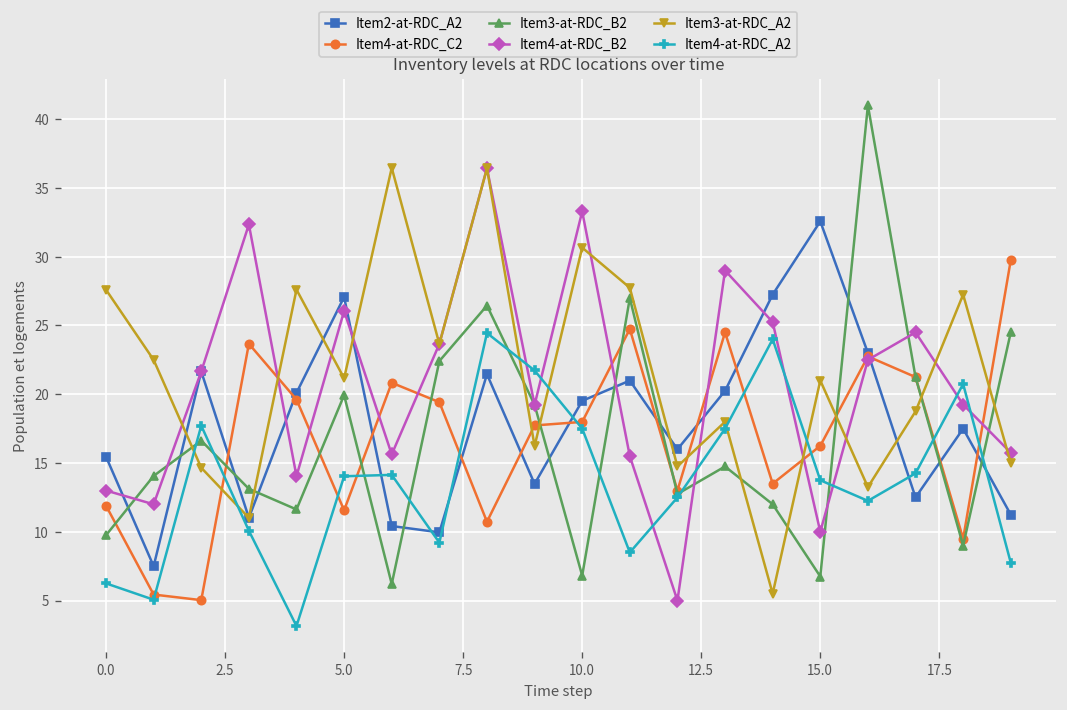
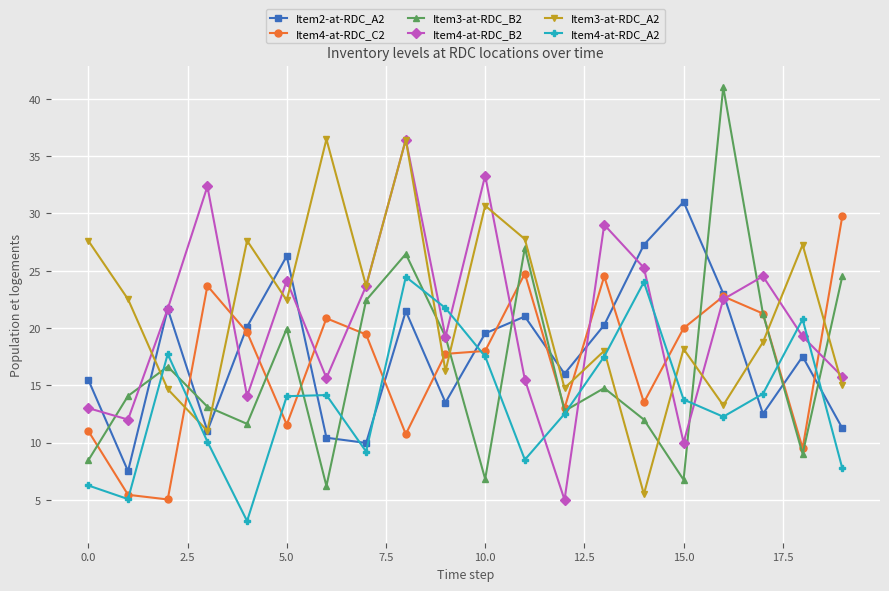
  {
    "Item2-at-RDC_A2": {
      "0.0": 15.5,
-     "5.0": 27.1,
+     "5.0": 26.3,
      "10.0": 19.5,
-     "15.0": 32.6
+     "15.0": 31.0
    },
    "Item4-at-RDC_C2": {
-     "0.0": 11.9,
+     "0.0": 11.0,
      "5.0": 11.6,
      "10.0": 18.0,
-     "15.0": 16.2
+     "15.0": 20.0
    },
    "Item3-at-RDC_B2": {
-     "0.0": 9.8,
+     "0.0": 8.5,
      "5.0": 19.9,
      "10.0": 6.8,
      "15.0": 6.7
    },
    "Item4-at-RDC_B2": {
      "0.0": 13.0,
-     "5.0": 26.1,
+     "5.0": 24.1,
      "10.0": 33.3,
      "15.0": 10.0
    },
    "Item3-at-RDC_A2": {
      "0.0": 27.6,
-     "5.0": 21.2,
+     "5.0": 22.4,
      "10.0": 30.7,
-     "15.0": 21.0
+     "15.0": 18.2
    },
    "Item4-at-RDC_A2": {
      "0.0": 6.3,
      "5.0": 14.0,
      "10.0": 17.5,
      "15.0": 13.7
    }
  }
